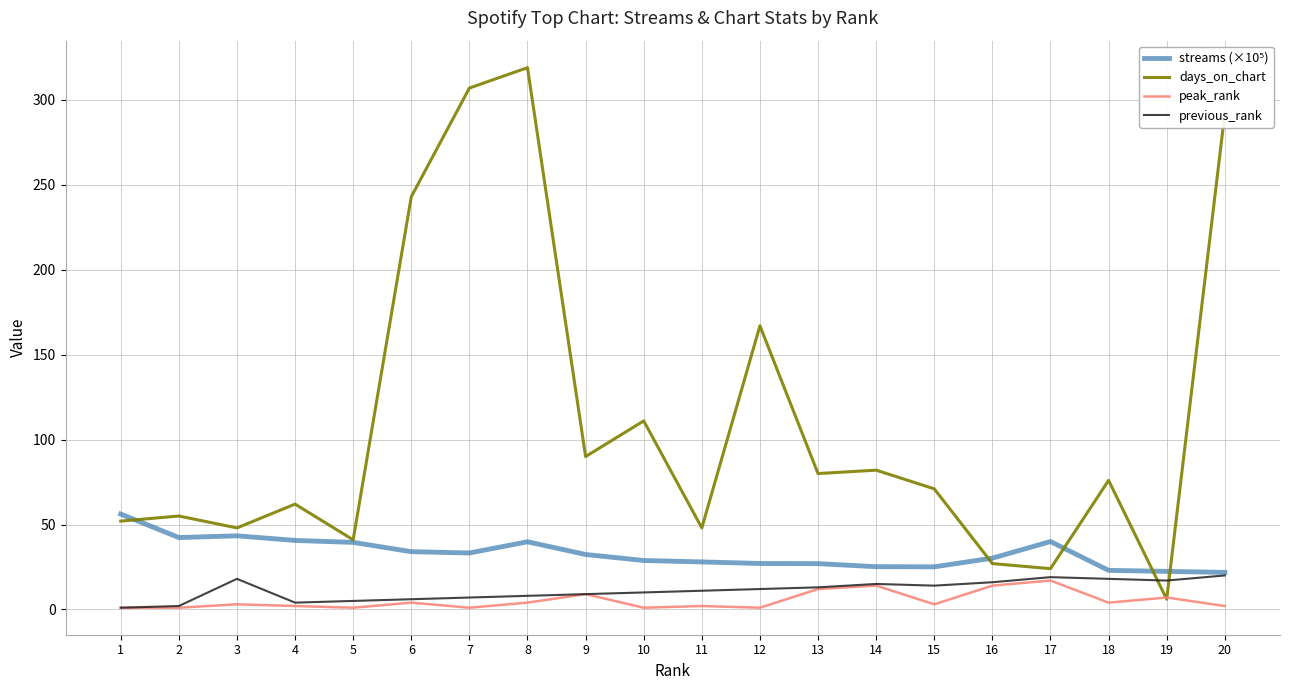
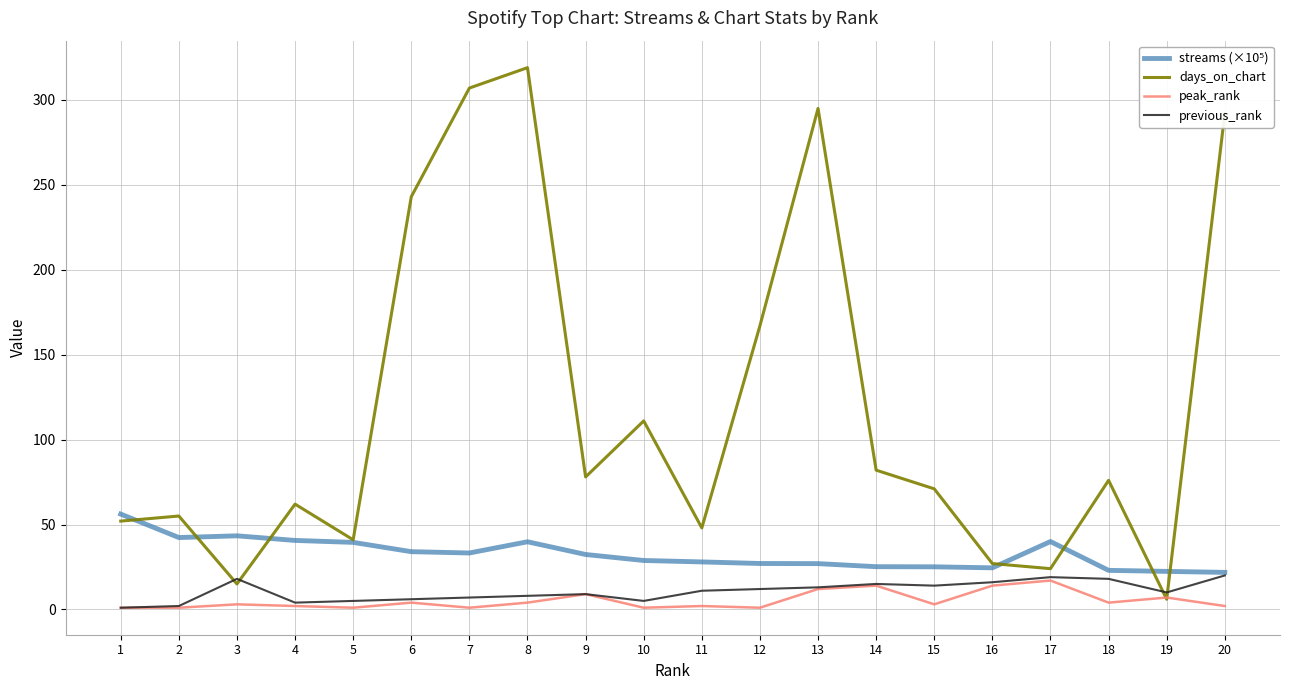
  {
    "streams (×10⁵)": {
      "1": 56,
      "2": 42,
      "3": 43,
      "4": 41,
      "5": 39,
      "6": 34,
      "7": 33,
      "8": 40,
      "9": 32,
      "10": 29,
      "11": 28,
      "12": 27,
      "13": 27,
      "14": 25,
      "15": 25,
-     "16": 30,
+     "16": 24,
      "17": 40,
      "18": 23,
      "19": 22,
      "20": 22
    },
    "days_on_chart": {
      "1": 52,
      "2": 55,
-     "3": 48,
+     "3": 15,
      "4": 62,
      "5": 41,
      "6": 243,
      "7": 307,
      "8": 319,
-     "9": 90,
+     "9": 78,
      "10": 111,
      "11": 48,
      "12": 167,
-     "13": 80,
+     "13": 295,
      "14": 82,
      "15": 71,
      "16": 27,
      "17": 24,
      "18": 76
    },
    "peak_rank": {
      "3": 3,
      "4": 2,
      "5": 1,
      "6": 4,
      "7": 1,
      "8": 4,
      "10": 1,
      "11": 2,
      "12": 1,
      "15": 3,
      "16": 14,
      "17": 17,
      "18": 4,
      "20": 2
    },
    "previous_rank": {
      "3": 18,
      "4": 4,
      "5": 5,
      "6": 6,
      "7": 7,
      "8": 8,
-     "10": 10,
+     "10": 5,
      "11": 11,
      "12": 12,
      "15": 14,
      "16": 16,
      "17": 19,
      "18": 18,
-     "19": 17,
+     "19": 10,
      "20": 20
    }
  }
